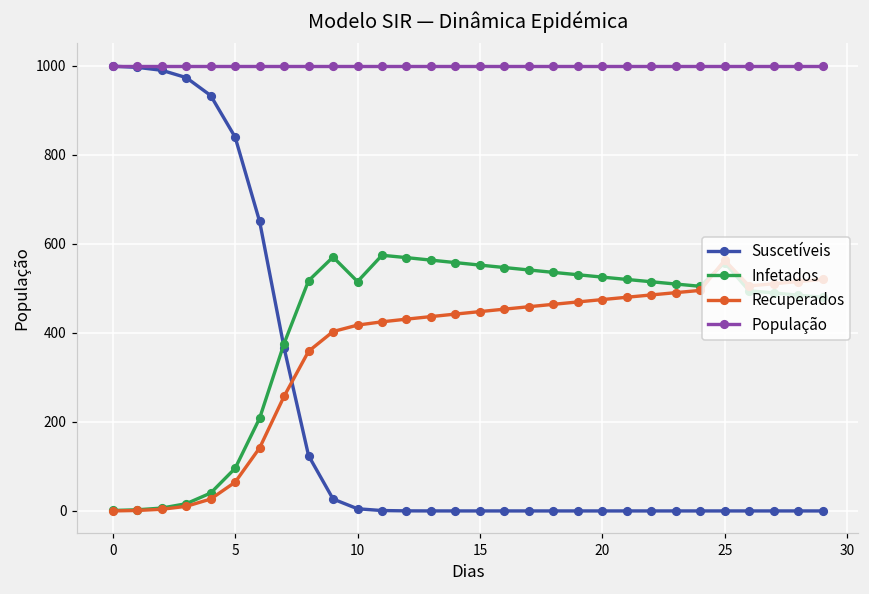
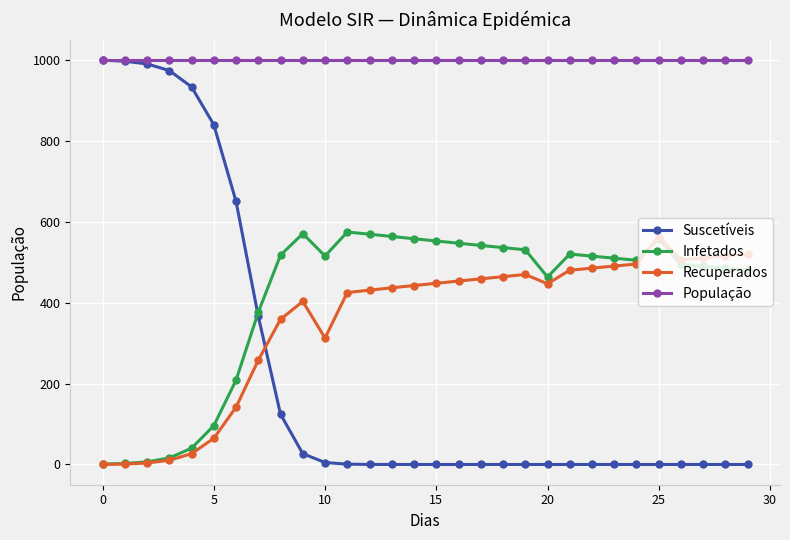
  {
    "Suscetíveis": {
      "5": 840,
      "10": 0,
      "15": 0,
      "20": 0,
      "25": 0
    },
    "Infetados": {
      "5": 100,
      "10": 520,
      "15": 550,
-     "20": 530
+     "20": 460
    },
    "Recuperados": {
      "5": 60,
-     "10": 420,
+     "10": 310,
      "15": 450,
-     "20": 470
+     "20": 450
    },
    "População": {
      "5": 1000,
      "10": 1000,
      "15": 1000,
      "20": 1000,
      "25": 1000
    }
  }
